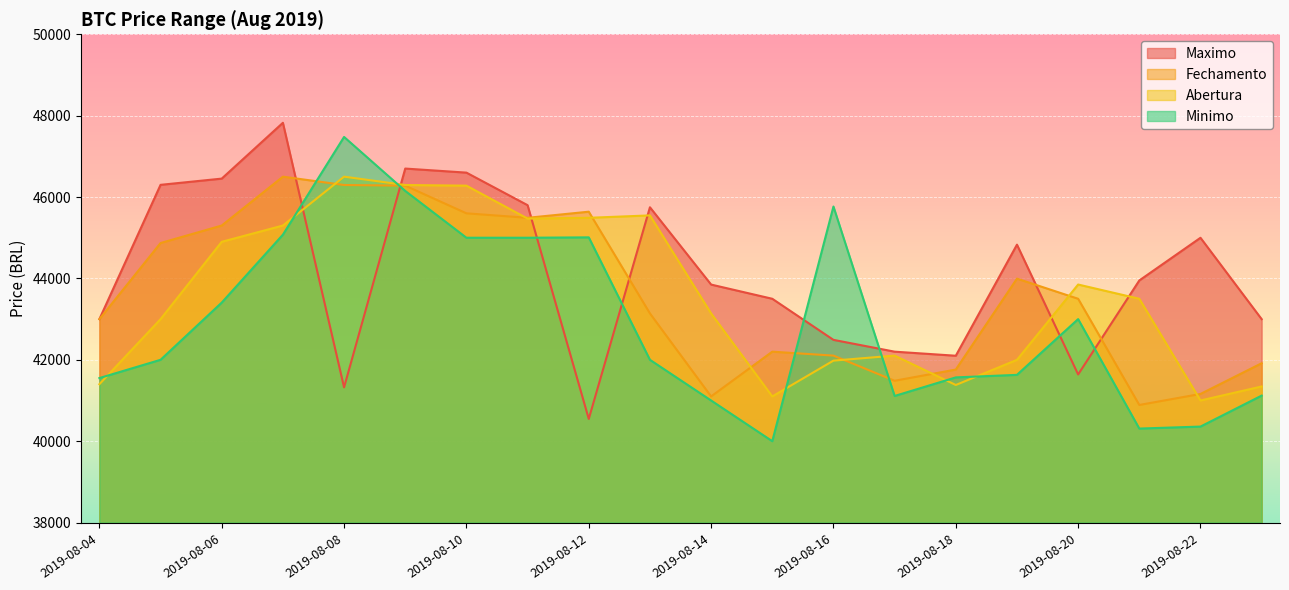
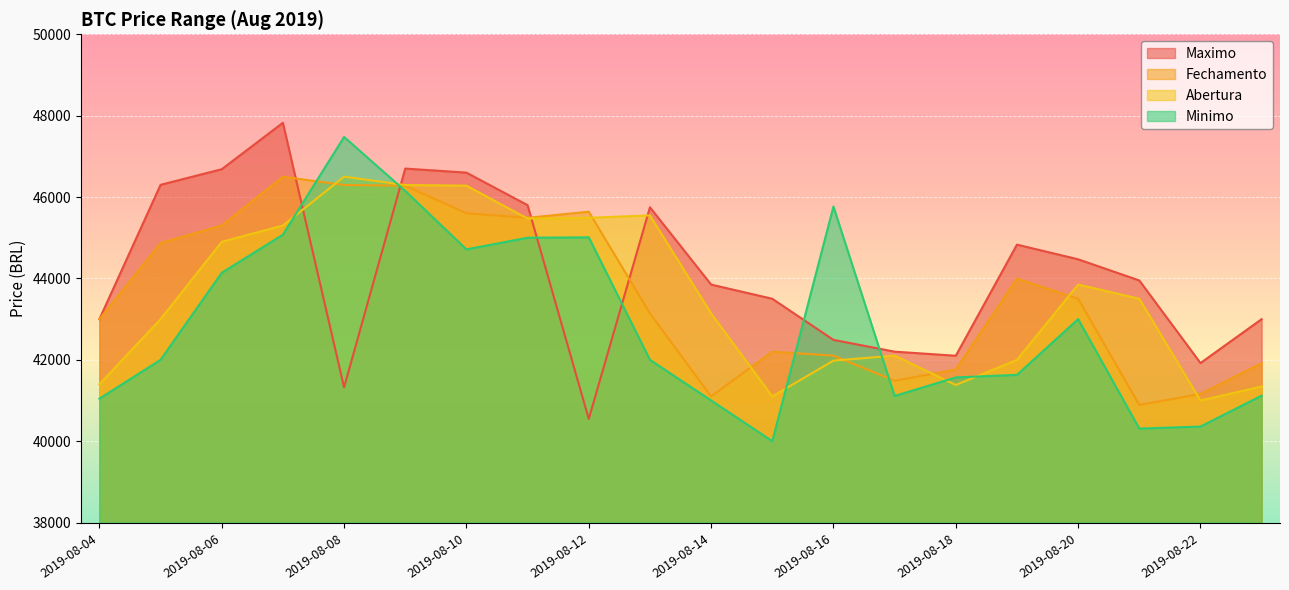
  {
    "Maximo": {
-     "2019-08-06": 46500,
+     "2019-08-06": 46700,
      "2019-08-08": 41300,
      "2019-08-10": 46600,
      "2019-08-12": 40500,
      "2019-08-14": 43800,
      "2019-08-16": 42500,
      "2019-08-18": 42100,
-     "2019-08-20": 41600,
-     "2019-08-22": 45000
+     "2019-08-20": 44500,
+     "2019-08-22": 41900
    },
    "Minimo": {
-     "2019-08-04": 41600,
-     "2019-08-06": 43400,
+     "2019-08-04": 41000,
+     "2019-08-06": 44100,
      "2019-08-08": 47500,
-     "2019-08-10": 45000,
+     "2019-08-10": 44700,
      "2019-08-12": 45000,
      "2019-08-14": 41000,
      "2019-08-16": 45800,
      "2019-08-18": 41600,
      "2019-08-20": 43000,
      "2019-08-22": 40400
    }
  }
